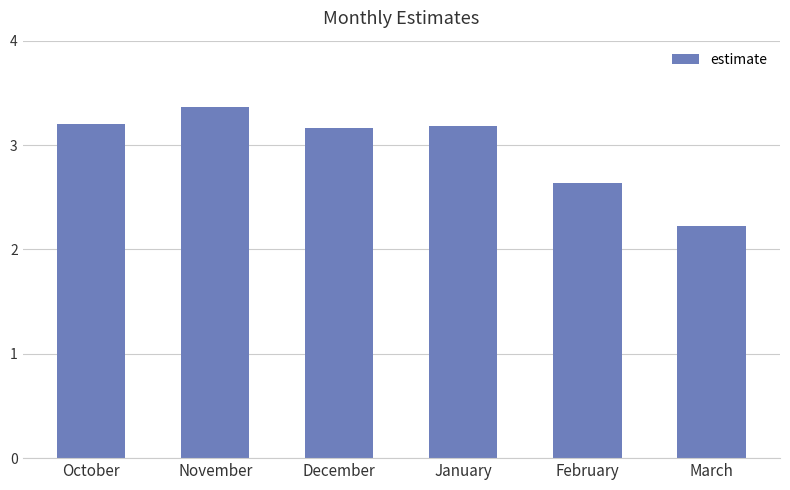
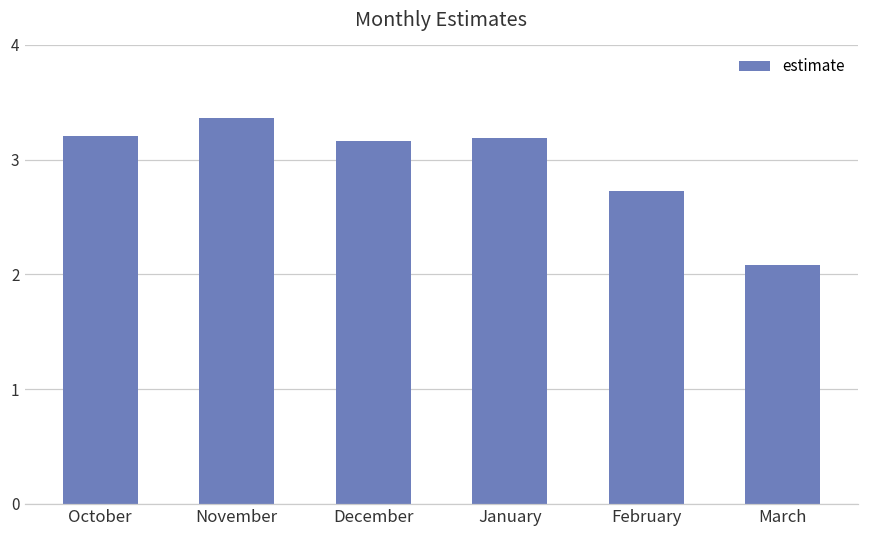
  {
    "October": 3.21,
    "November": 3.36,
    "December": 3.17,
    "January": 3.19,
-   "February": 2.64,
-   "March": 2.22
+   "February": 2.73,
+   "March": 2.08
  }
